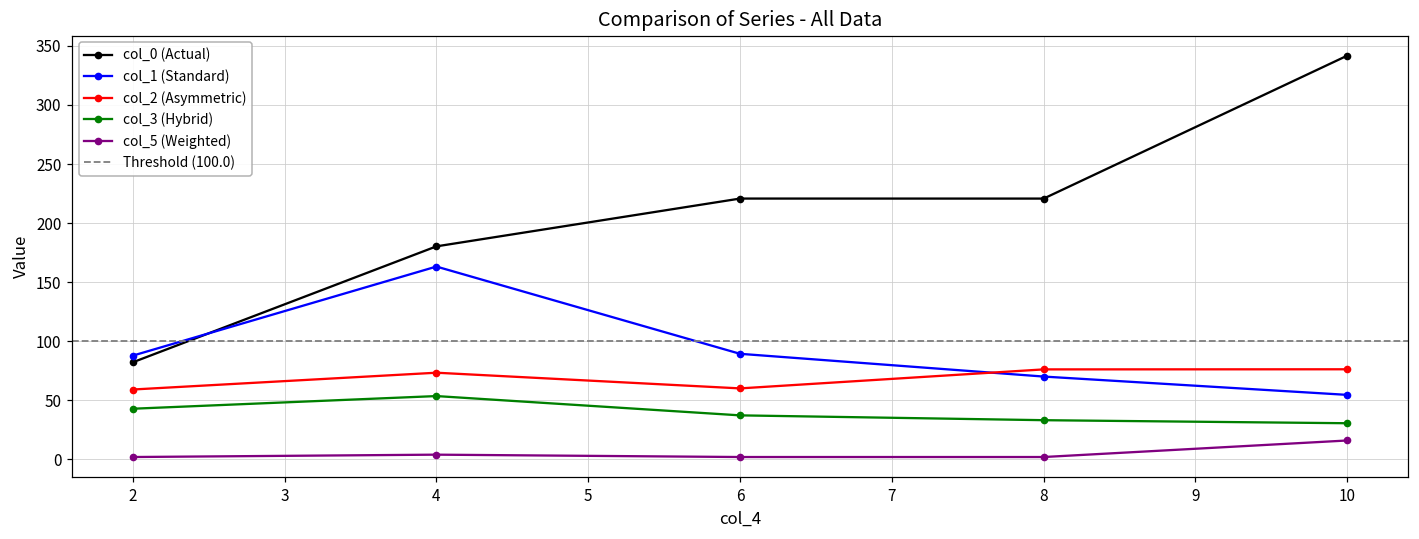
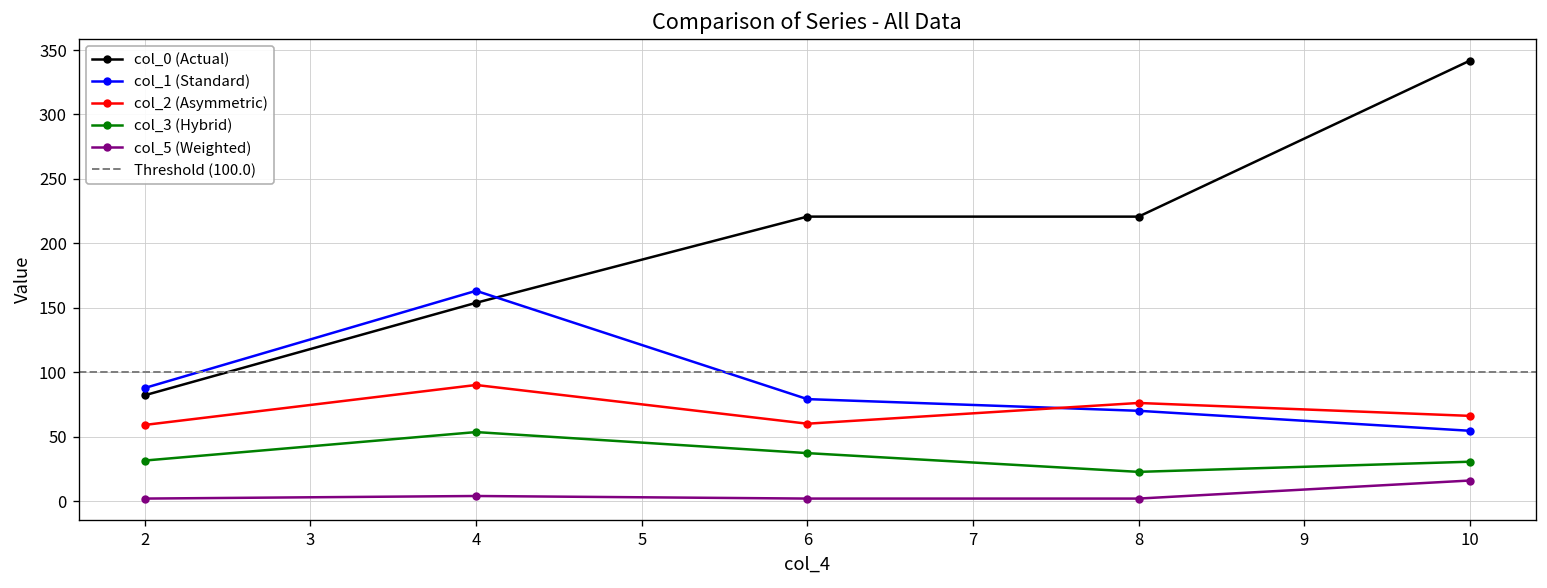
  {
    "col_0 (Actual)": {
      "2": 82,
-     "4": 180,
+     "4": 154,
      "6": 221,
      "8": 221,
      "10": 342
    },
    "col_1 (Standard)": {
      "2": 88,
      "4": 163,
-     "6": 89,
+     "6": 79,
      "8": 70,
      "10": 55
    },
    "col_2 (Asymmetric)": {
      "2": 59,
-     "4": 73,
+     "4": 90,
      "6": 60,
      "8": 76,
-     "10": 76
+     "10": 66
    },
    "col_3 (Hybrid)": {
-     "2": 43,
+     "2": 32,
      "4": 54,
      "6": 37,
-     "8": 33,
+     "8": 23,
      "10": 31
    },
    "col_5 (Weighted)": {
      "2": 2,
      "4": 4,
      "6": 2,
      "8": 2,
      "10": 16
    }
  }
